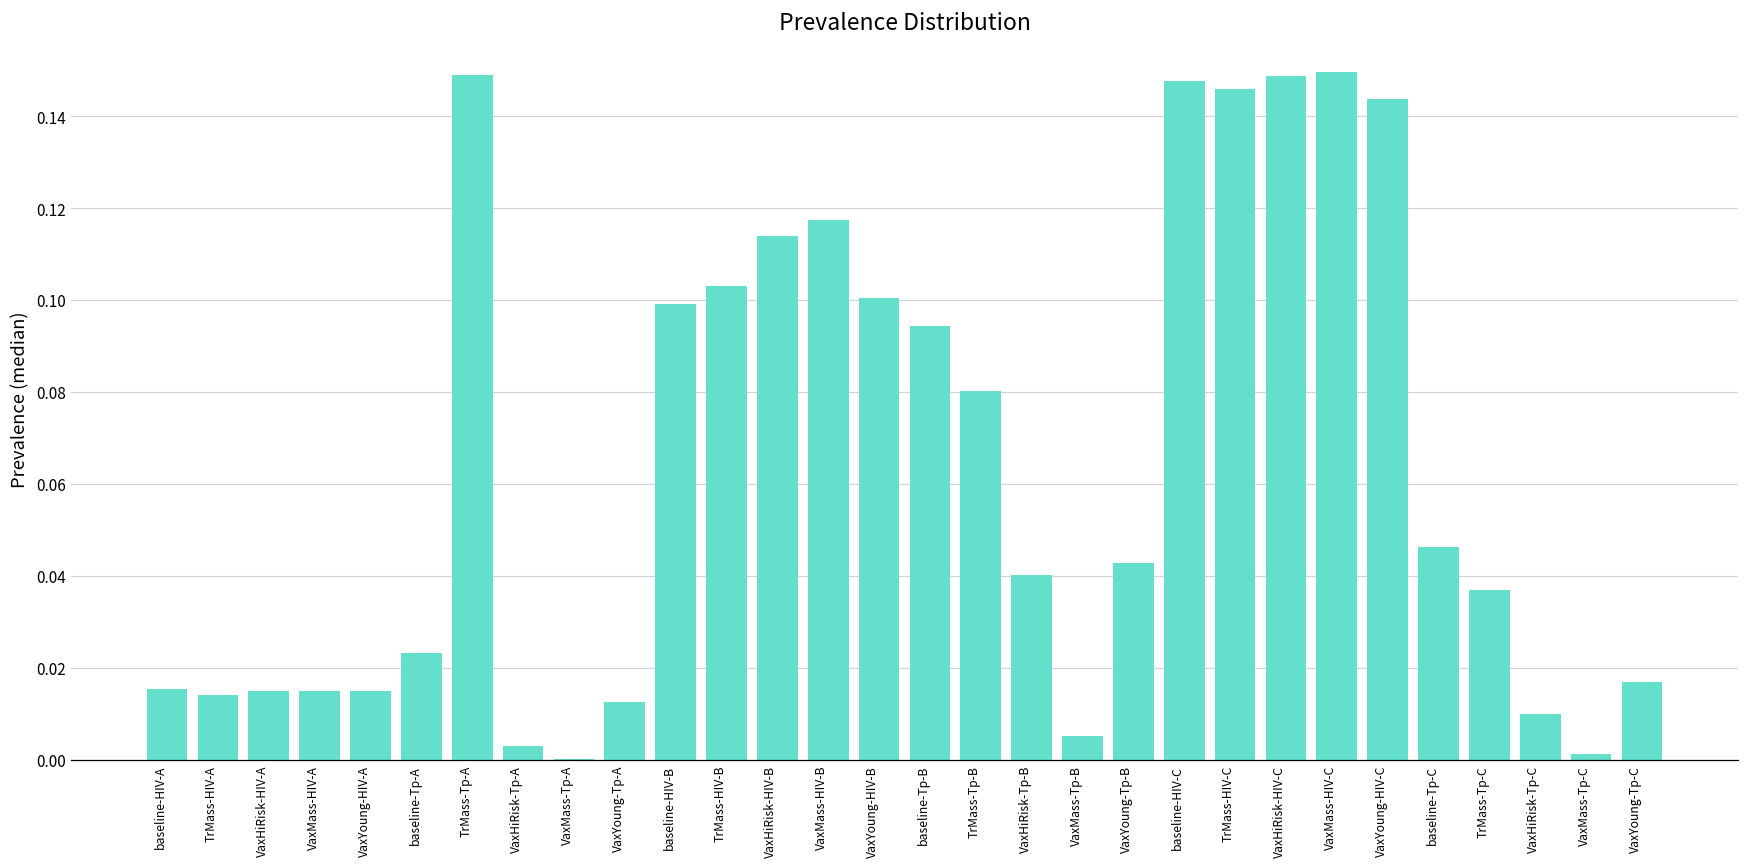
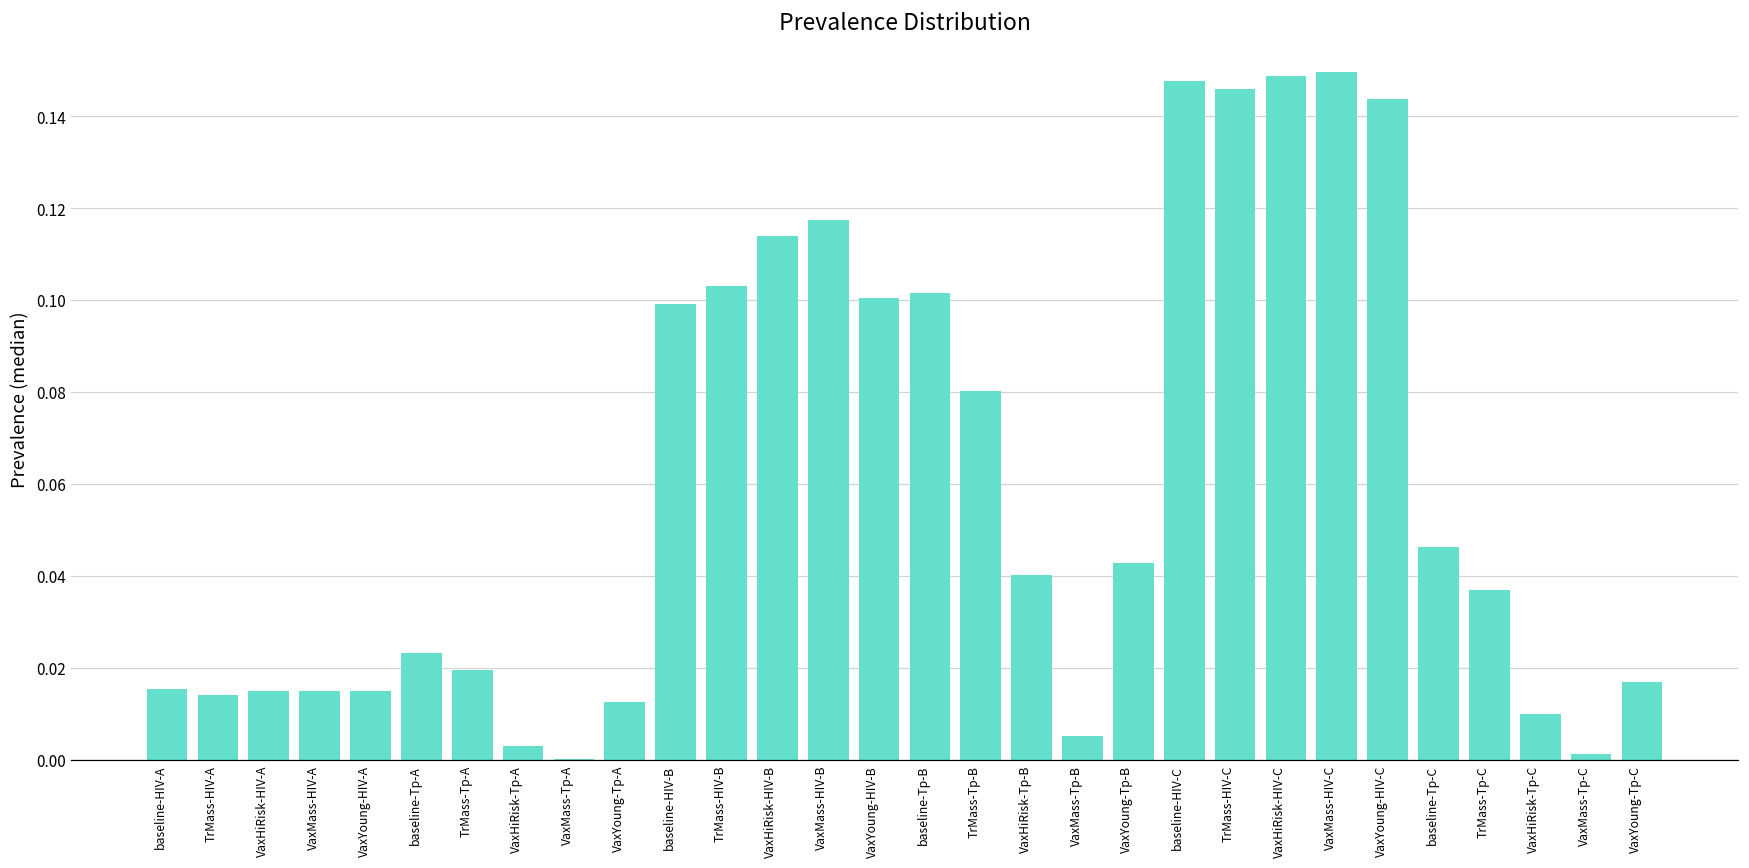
  {
    "baseline-HIV-A": 0.015,
    "TrMass-HIV-A": 0.014,
    "VaxHiRisk-HIV-A": 0.015,
    "VaxMass-HIV-A": 0.015,
    "VaxYoung-HIV-A": 0.015,
    "baseline-Tp-A": 0.023,
-   "TrMass-Tp-A": 0.149,
+   "TrMass-Tp-A": 0.019,
    "VaxHiRisk-Tp-A": 0.003,
    "VaxYoung-Tp-A": 0.013,
    "baseline-HIV-B": 0.099,
    "TrMass-HIV-B": 0.103,
    "VaxHiRisk-HIV-B": 0.114,
    "VaxMass-HIV-B": 0.117,
    "VaxYoung-HIV-B": 0.100,
-   "baseline-Tp-B": 0.094,
+   "baseline-Tp-B": 0.102,
    "TrMass-Tp-B": 0.080,
    "VaxHiRisk-Tp-B": 0.040,
    "VaxMass-Tp-B": 0.005,
    "VaxYoung-Tp-B": 0.043,
    "baseline-HIV-C": 0.148,
    "TrMass-HIV-C": 0.146,
    "VaxHiRisk-HIV-C": 0.149,
    "VaxMass-HIV-C": 0.150,
    "VaxYoung-HIV-C": 0.144,
    "baseline-Tp-C": 0.046,
    "TrMass-Tp-C": 0.037,
    "VaxHiRisk-Tp-C": 0.010,
    "VaxMass-Tp-C": 0.001,
    "VaxYoung-Tp-C": 0.017
  }
